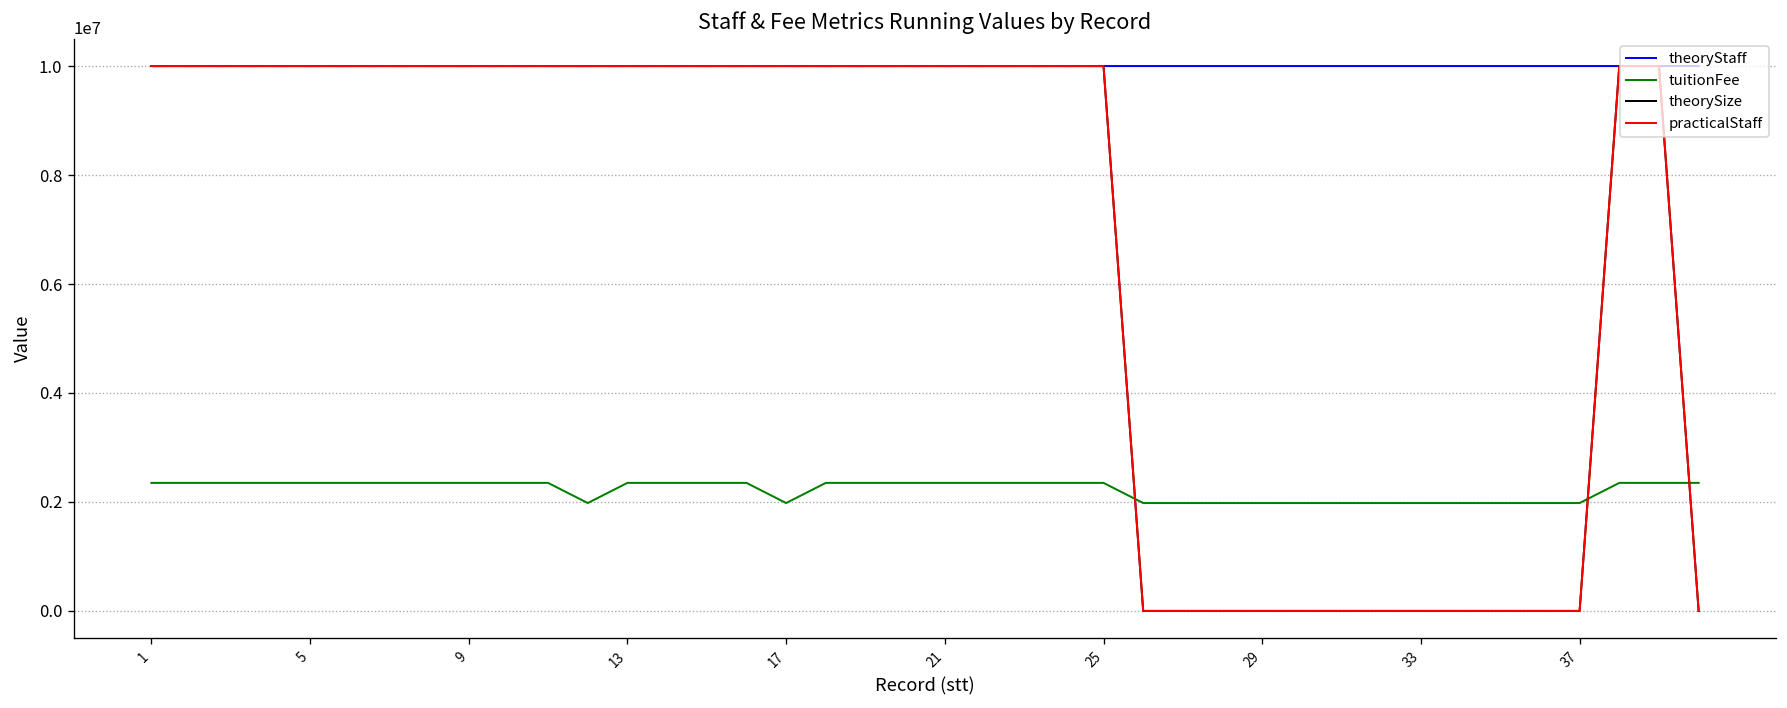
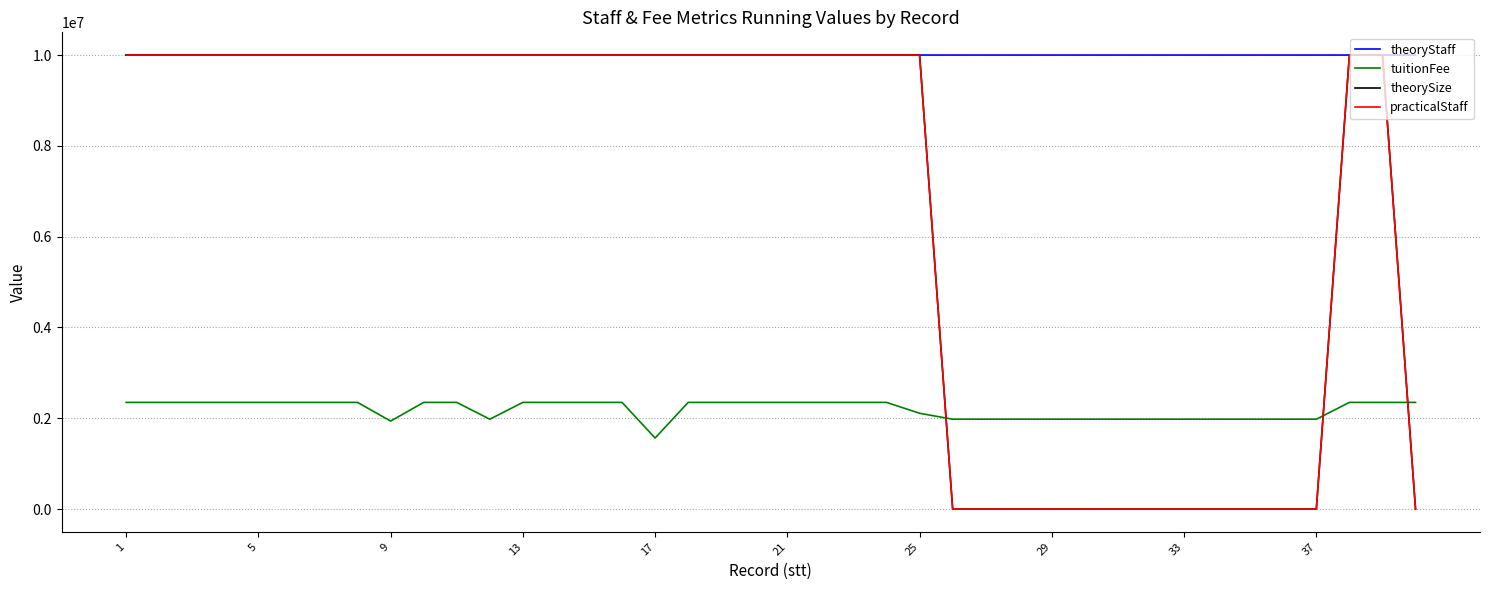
  {
    "theoryStaff": {
      "29": 10000000,
      "33": 10000000,
      "37": 10000000
    },
    "tuitionFee": {
      "1": 2400000,
      "5": 2400000,
-     "9": 2400000,
+     "9": 1900000,
      "13": 2400000,
-     "17": 2000000,
+     "17": 1600000,
      "21": 2400000,
-     "25": 2400000,
+     "25": 2100000,
      "29": 2000000,
      "33": 2000000,
      "37": 2000000
    },
    "practicalStaff": {
      "29": 0,
      "33": 0,
      "37": 0
    }
  }
